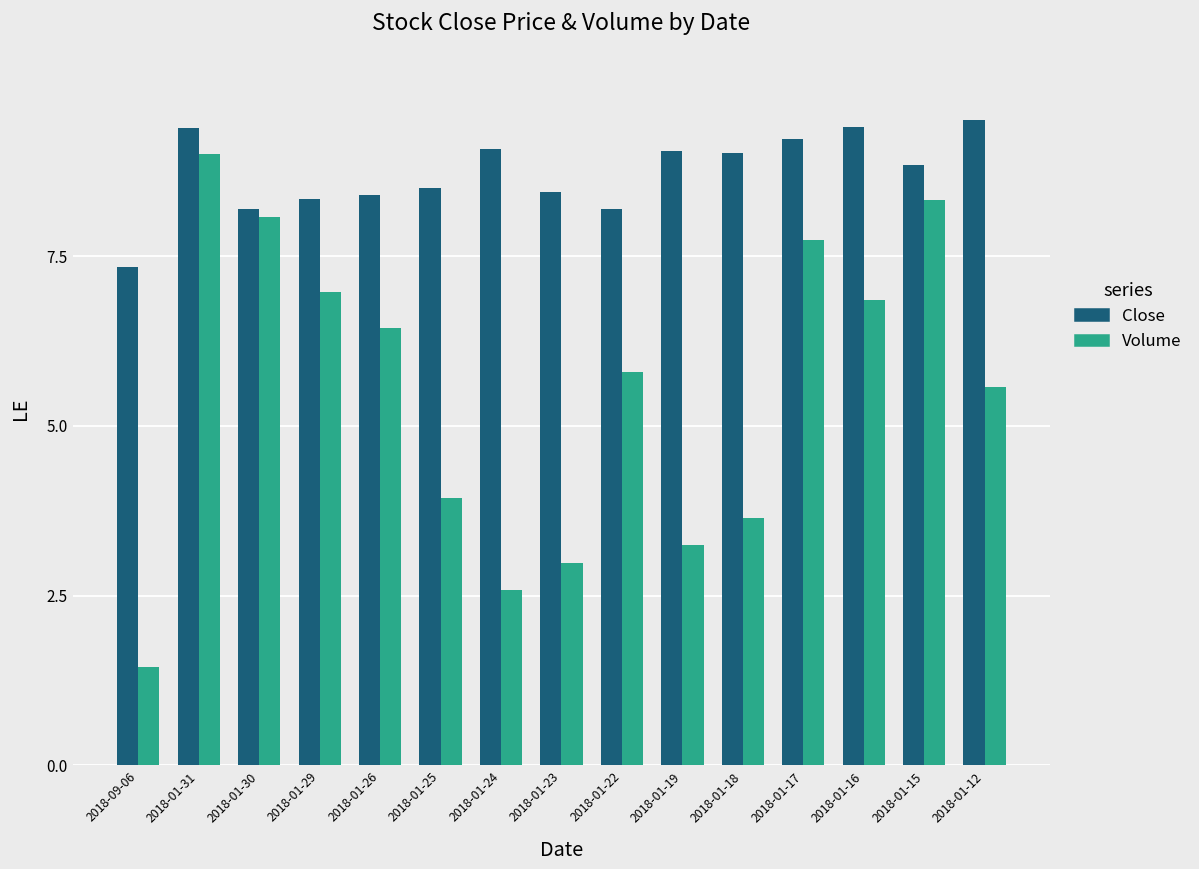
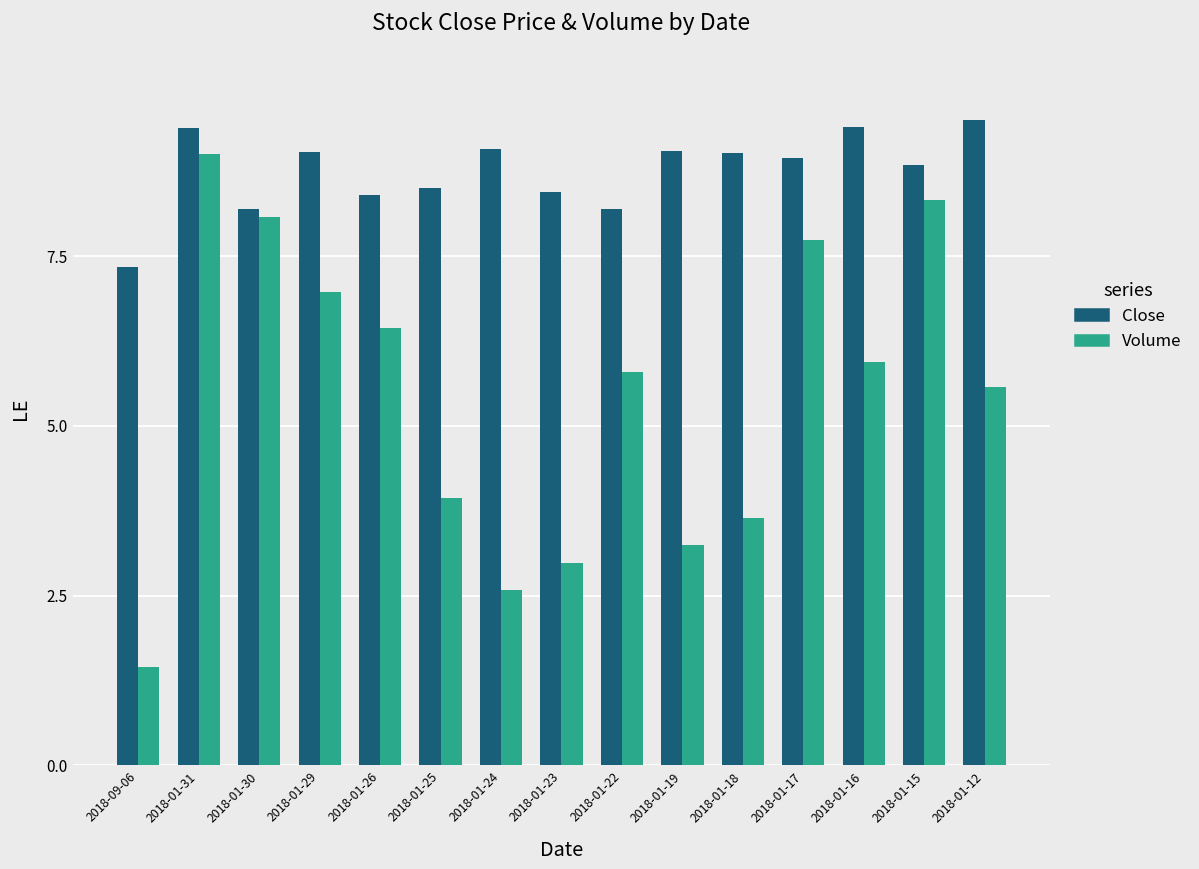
  {
    "Close": {
      "2018-09-06": 7.3,
      "2018-01-31": 9.4,
      "2018-01-30": 8.2,
-     "2018-01-29": 8.3,
+     "2018-01-29": 9.0,
      "2018-01-26": 8.4,
      "2018-01-25": 8.5,
      "2018-01-24": 9.1,
      "2018-01-23": 8.4,
      "2018-01-22": 8.2,
      "2018-01-19": 9.1,
      "2018-01-18": 9.0,
-     "2018-01-17": 9.2,
+     "2018-01-17": 9.0,
      "2018-01-16": 9.4,
      "2018-01-15": 8.8,
      "2018-01-12": 9.5
    },
    "Volume": {
      "2018-09-06": 1.5,
      "2018-01-31": 9.0,
      "2018-01-30": 8.1,
      "2018-01-29": 7.0,
      "2018-01-26": 6.4,
      "2018-01-25": 3.9,
      "2018-01-24": 2.6,
      "2018-01-23": 3.0,
      "2018-01-22": 5.8,
      "2018-01-19": 3.3,
      "2018-01-18": 3.6,
      "2018-01-17": 7.7,
-     "2018-01-16": 6.8,
+     "2018-01-16": 5.9,
      "2018-01-15": 8.3,
      "2018-01-12": 5.6
    }
  }
